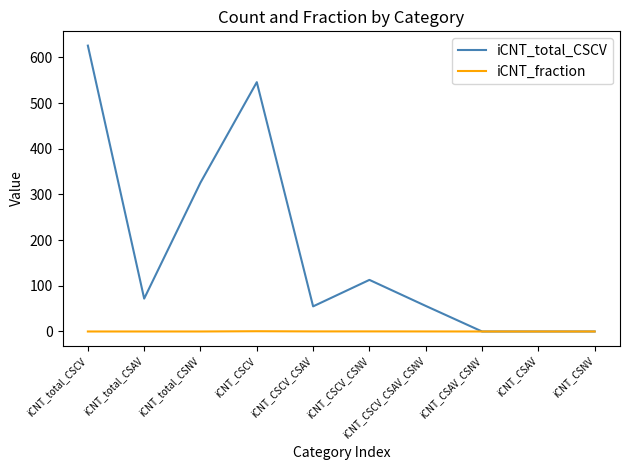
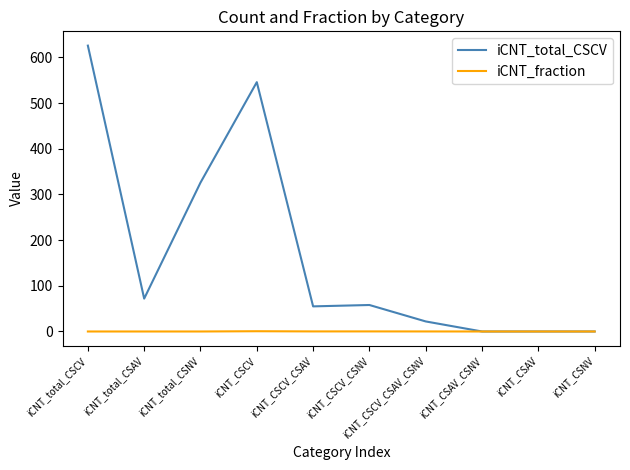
  {
    "iCNT_total_CSCV": {
      "iCNT_total_CSCV": 630,
      "iCNT_total_CSAV": 70,
      "iCNT_total_CSNV": 330,
      "iCNT_CSCV": 550,
      "iCNT_CSCV_CSAV": 60,
-     "iCNT_CSCV_CSNV": 110,
-     "iCNT_CSCV_CSAV_CSNV": 60
+     "iCNT_CSCV_CSNV": 60,
+     "iCNT_CSCV_CSAV_CSNV": 20
    },
    "iCNT_fraction": {
      "iCNT_total_CSCV": 0,
      "iCNT_total_CSAV": 0,
      "iCNT_total_CSNV": 0,
      "iCNT_CSCV": 0,
      "iCNT_CSCV_CSAV": 0,
      "iCNT_CSCV_CSNV": 0,
      "iCNT_CSCV_CSAV_CSNV": 0
    }
  }
